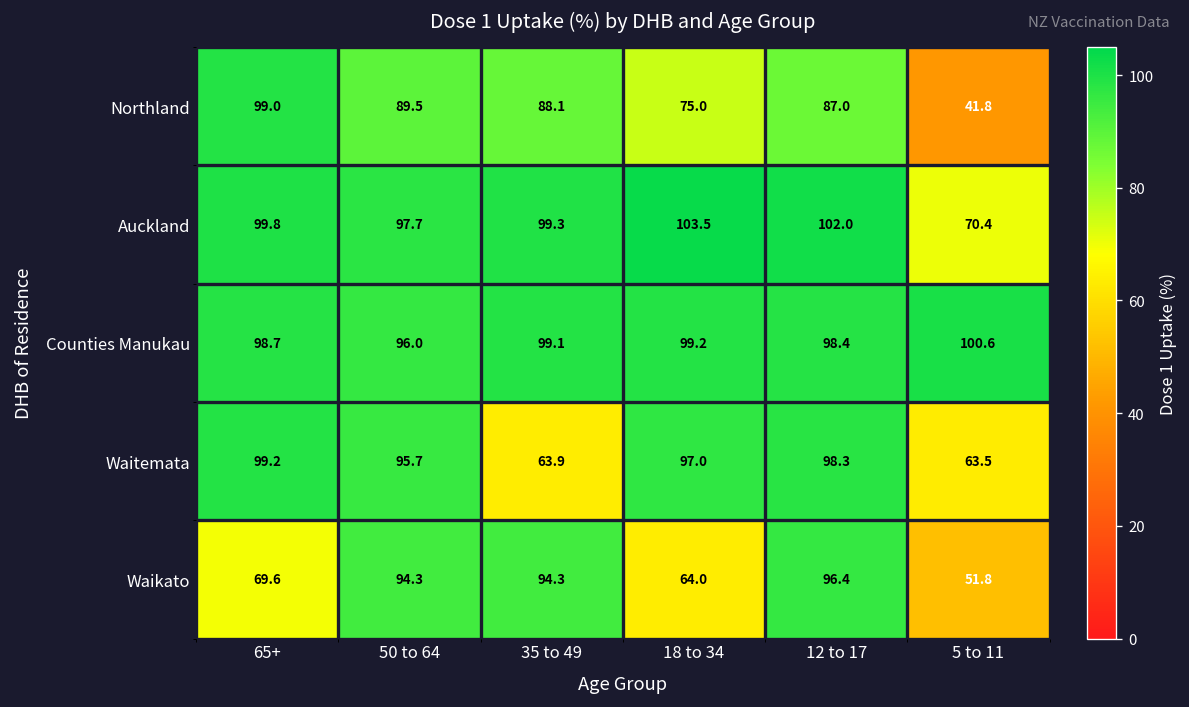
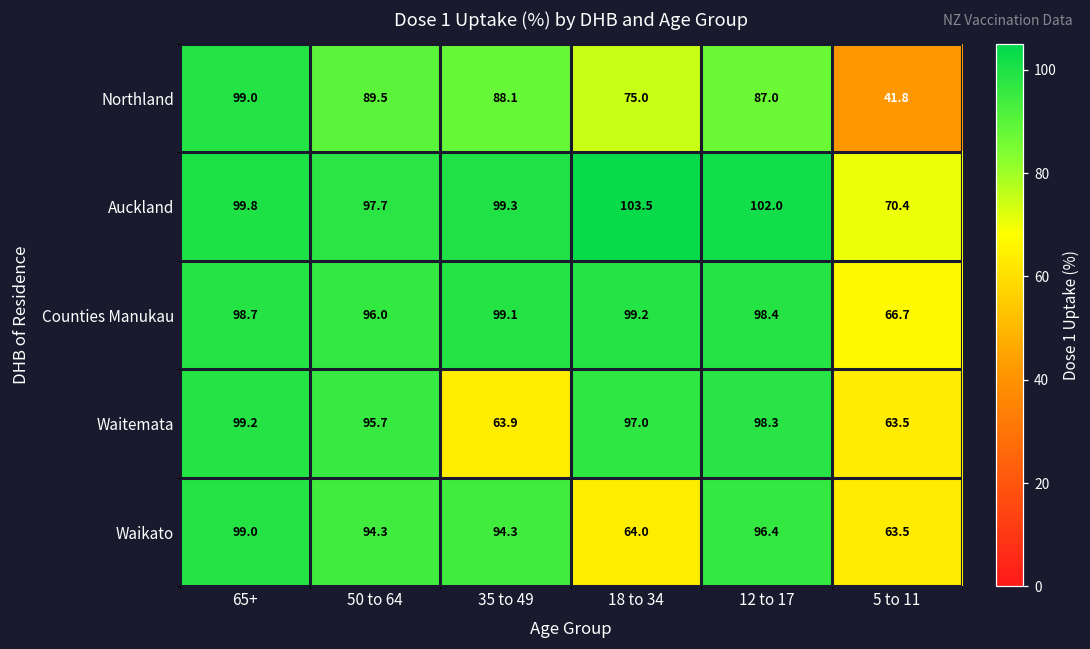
  {
    "Northland": {
      "65+": 99.0,
      "50 to 64": 89.5,
      "35 to 49": 88.1,
      "18 to 34": 75.0,
      "12 to 17": 87.0,
      "5 to 11": 41.8
    },
    "Auckland": {
      "65+": 99.8,
      "50 to 64": 97.7,
      "35 to 49": 99.3,
      "18 to 34": 103.5,
      "12 to 17": 102.0,
      "5 to 11": 70.4
    },
    "Counties Manukau": {
      "65+": 98.7,
      "50 to 64": 96.0,
      "35 to 49": 99.1,
      "18 to 34": 99.2,
      "12 to 17": 98.4,
-     "5 to 11": 100.6
+     "5 to 11": 66.7
    },
    "Waitemata": {
      "65+": 99.2,
      "50 to 64": 95.7,
      "35 to 49": 63.9,
      "18 to 34": 97.0,
      "12 to 17": 98.3,
      "5 to 11": 63.5
    },
    "Waikato": {
-     "65+": 69.6,
+     "65+": 99.0,
      "50 to 64": 94.3,
      "35 to 49": 94.3,
      "18 to 34": 64.0,
      "12 to 17": 96.4,
-     "5 to 11": 51.8
+     "5 to 11": 63.5
    }
  }
